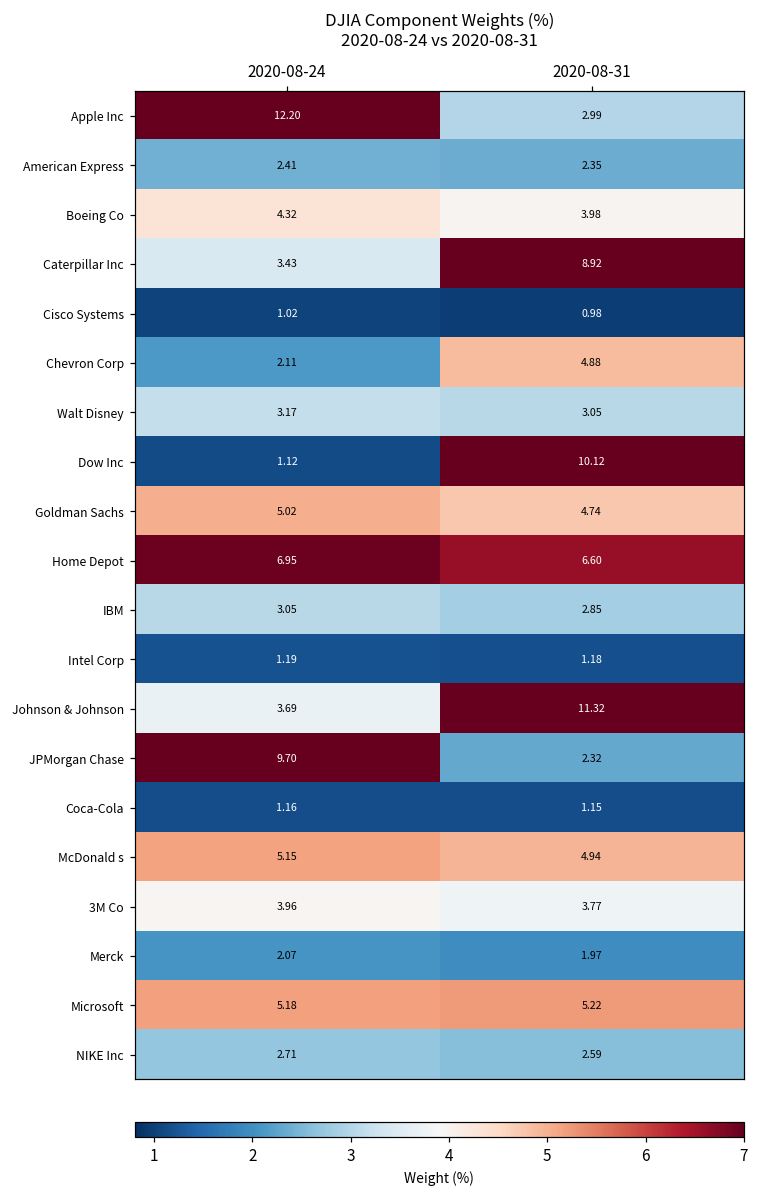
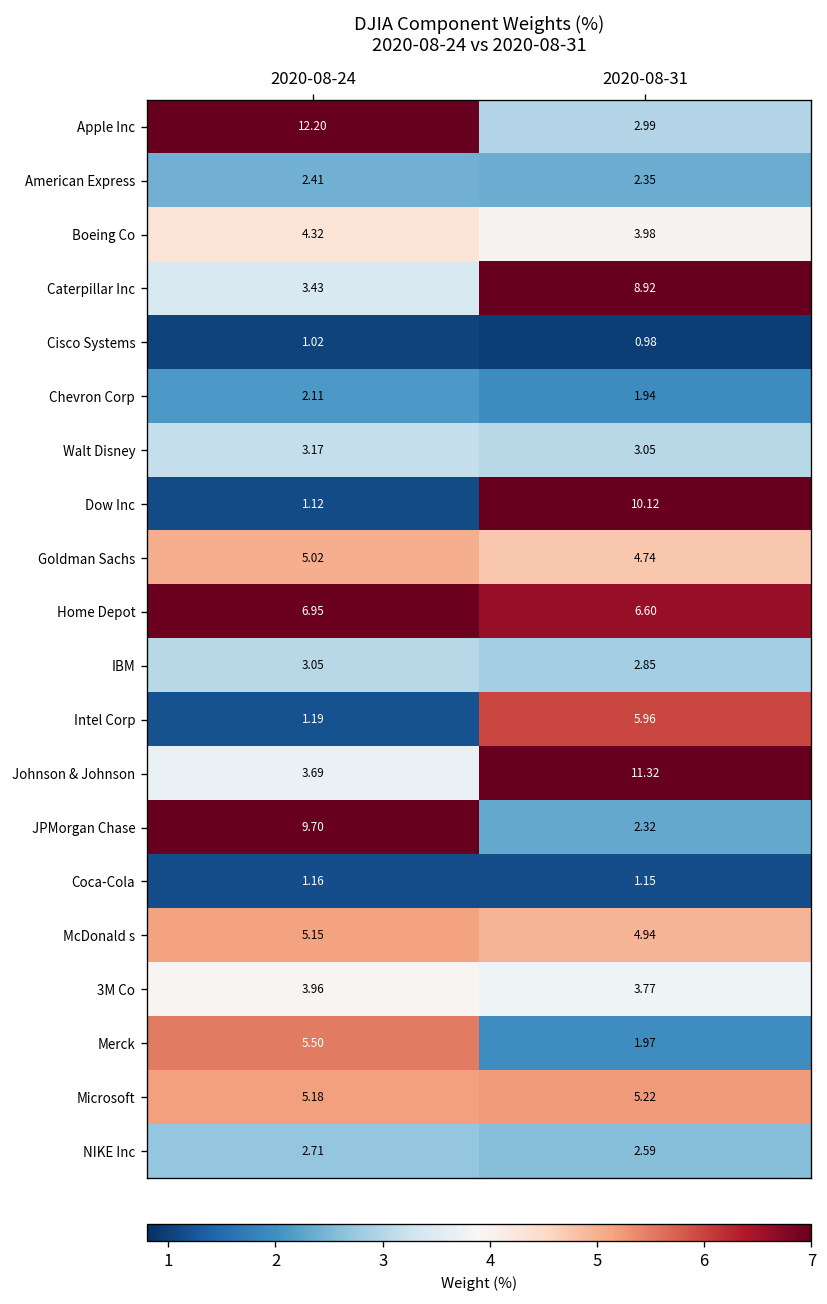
  {
    "Apple Inc": {
      "2020-08-24": 12.20,
      "2020-08-31": 2.99
    },
    "American Express": {
      "2020-08-24": 2.41,
      "2020-08-31": 2.35
    },
    "Boeing Co": {
      "2020-08-24": 4.32,
      "2020-08-31": 3.98
    },
    "Caterpillar Inc": {
      "2020-08-24": 3.43,
      "2020-08-31": 8.92
    },
    "Cisco Systems": {
      "2020-08-24": 1.02,
      "2020-08-31": 0.98
    },
    "Chevron Corp": {
      "2020-08-24": 2.11,
-     "2020-08-31": 4.88
+     "2020-08-31": 1.94
    },
    "Walt Disney": {
      "2020-08-24": 3.17,
      "2020-08-31": 3.05
    },
    "Dow Inc": {
      "2020-08-24": 1.12,
      "2020-08-31": 10.12
    },
    "Goldman Sachs": {
      "2020-08-24": 5.02,
      "2020-08-31": 4.74
    },
    "Home Depot": {
      "2020-08-24": 6.95,
      "2020-08-31": 6.60
    },
    "IBM": {
      "2020-08-24": 3.05,
      "2020-08-31": 2.85
    },
    "Intel Corp": {
      "2020-08-24": 1.19,
-     "2020-08-31": 1.18
+     "2020-08-31": 5.96
    },
    "Johnson & Johnson": {
      "2020-08-24": 3.69,
      "2020-08-31": 11.32
    },
    "JPMorgan Chase": {
      "2020-08-24": 9.70,
      "2020-08-31": 2.32
    },
    "Coca-Cola": {
      "2020-08-24": 1.16,
      "2020-08-31": 1.15
    },
    "McDonald s": {
      "2020-08-24": 5.15,
      "2020-08-31": 4.94
    },
    "3M Co": {
      "2020-08-24": 3.96,
      "2020-08-31": 3.77
    },
    "Merck": {
-     "2020-08-24": 2.07,
+     "2020-08-24": 5.50,
      "2020-08-31": 1.97
    },
    "Microsoft": {
      "2020-08-24": 5.18,
      "2020-08-31": 5.22
    },
    "NIKE Inc": {
      "2020-08-24": 2.71,
      "2020-08-31": 2.59
    }
  }
